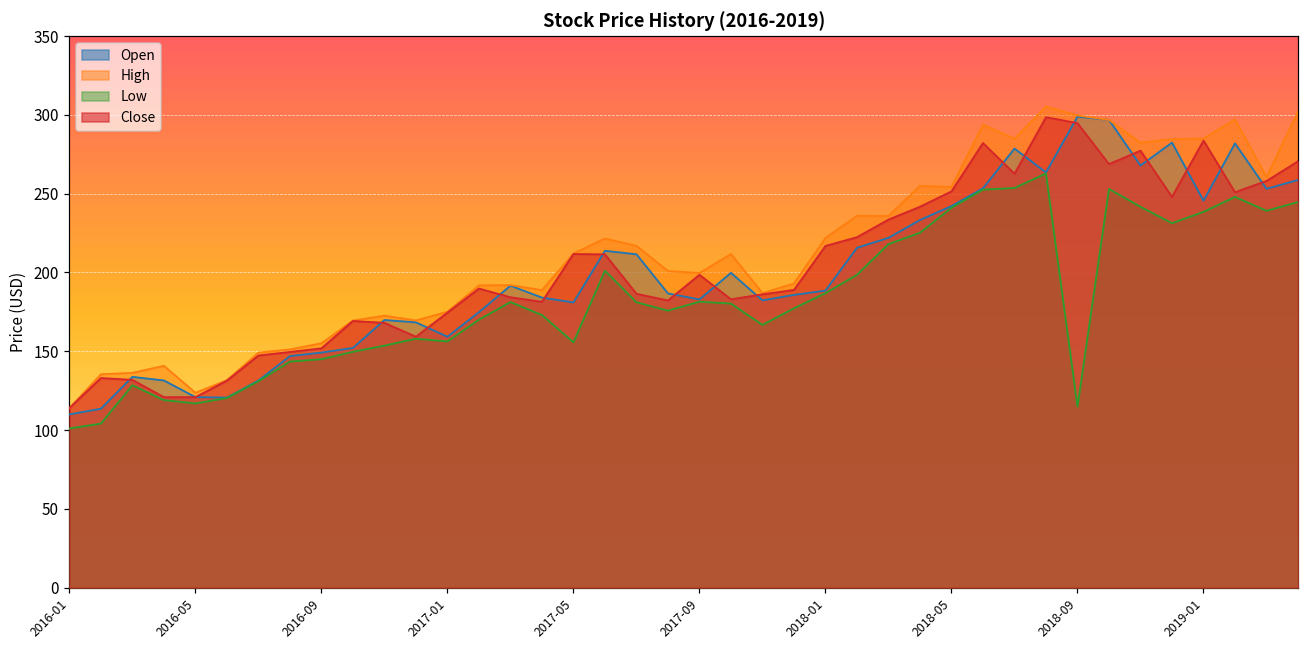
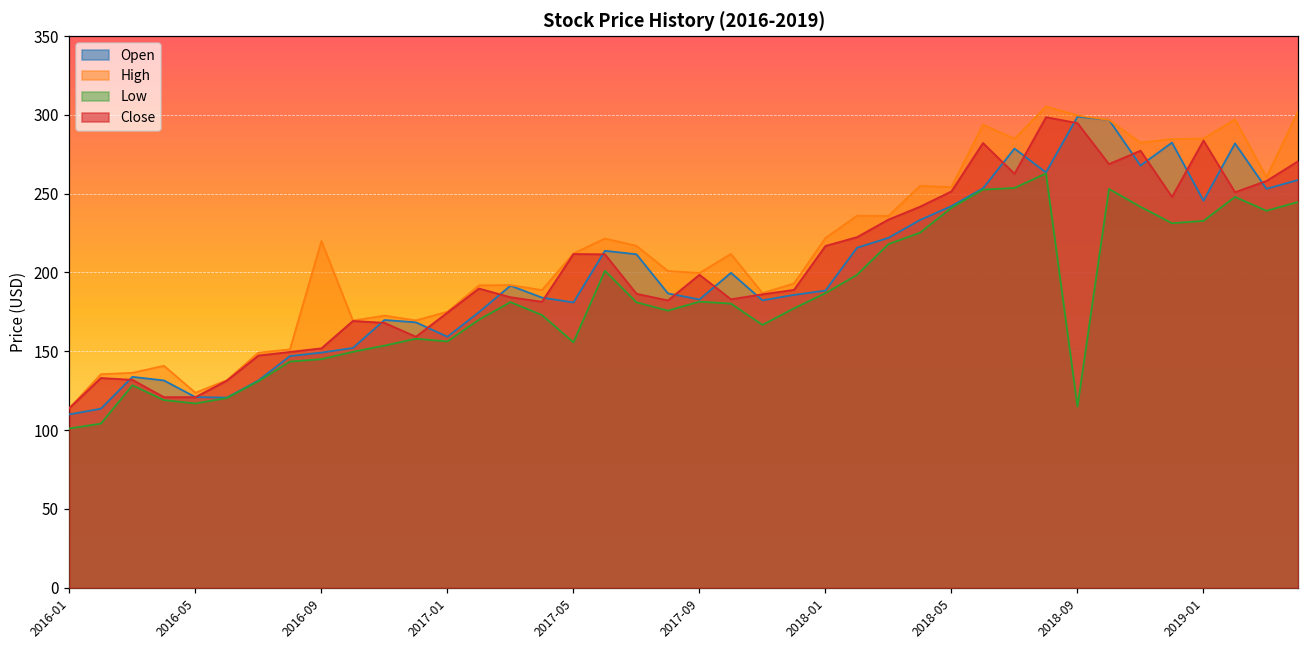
  {
    "Open": {
      "2016-01": 110,
      "2016-09": 149,
      "2017-01": 159,
      "2017-05": 181,
      "2019-01": 246
    },
    "High": {
      "2016-05": 124,
-     "2016-09": 155,
+     "2016-09": 220,
      "2018-01": 222,
      "2018-05": 254
    },
    "Low": {
      "2016-01": 101,
      "2016-05": 117,
      "2016-09": 145,
      "2017-01": 156,
      "2017-05": 156,
      "2018-09": 115,
-     "2019-01": 238
+     "2019-01": 233
    },
    "Close": {
      "2016-09": 152,
      "2018-01": 217,
      "2018-05": 251,
      "2018-09": 295
    }
  }
